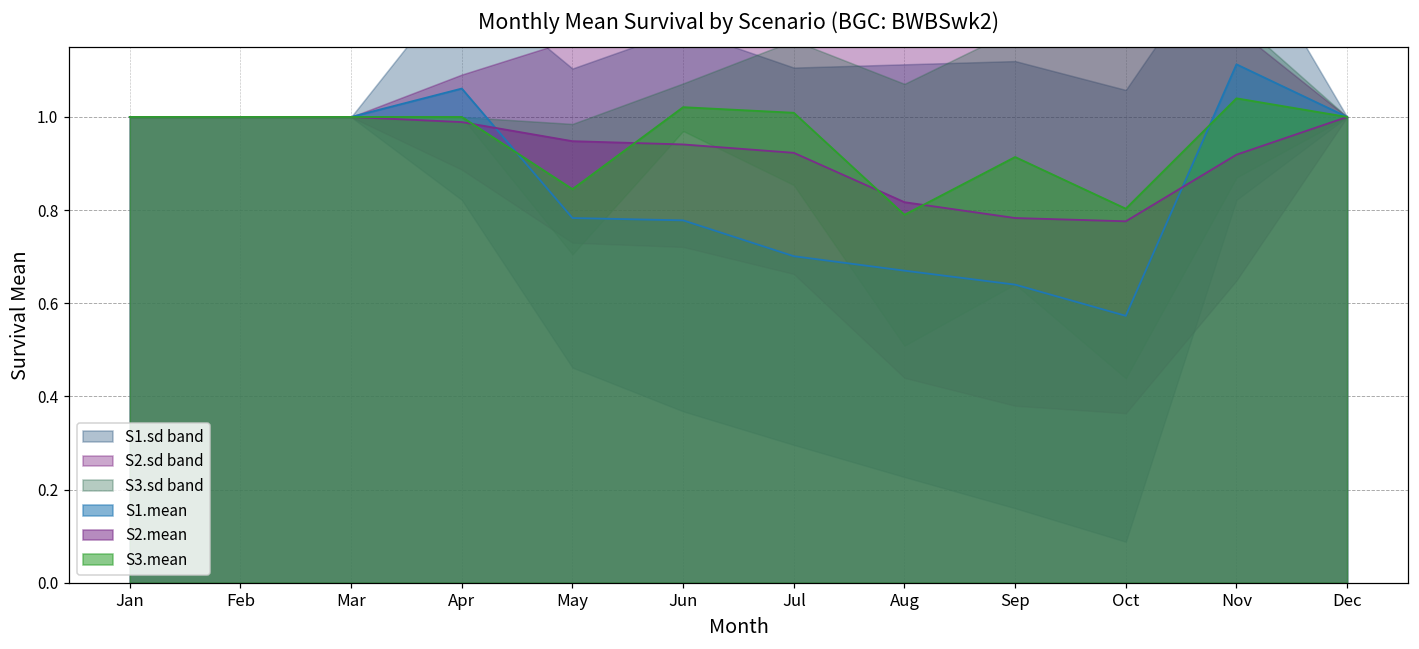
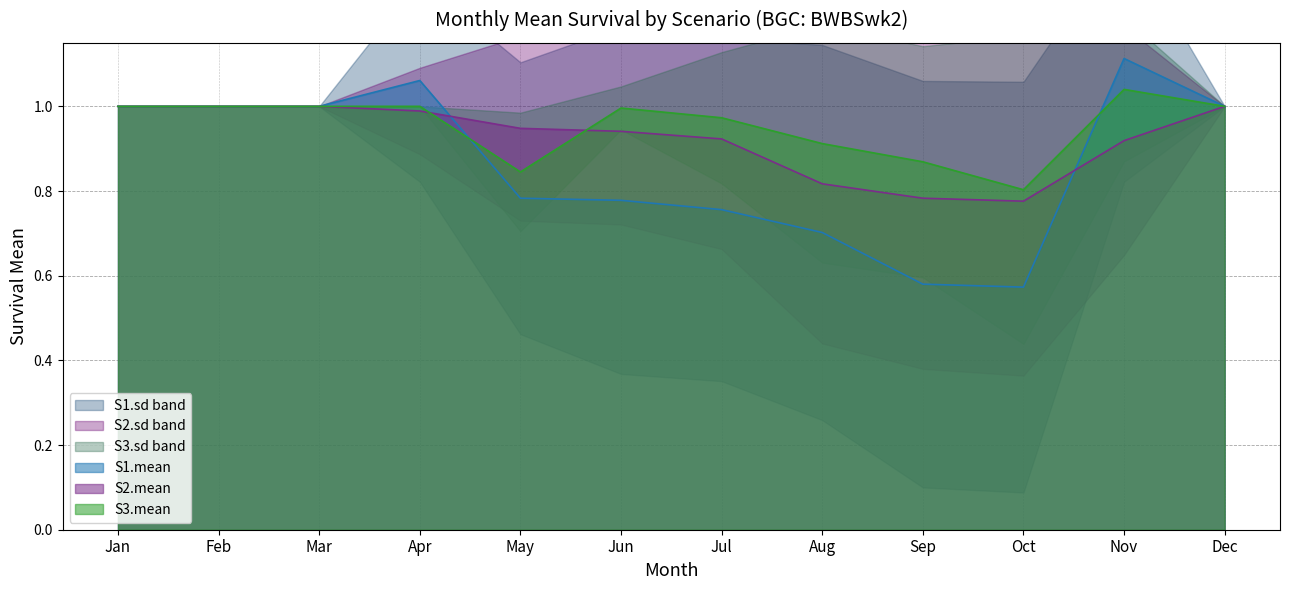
  {
    "S1.mean": {
      "Apr": 1.06,
      "May": 0.78,
      "Jun": 0.78,
-     "Jul": 0.70,
-     "Aug": 0.67,
-     "Sep": 0.64,
+     "Jul": 0.76,
+     "Aug": 0.70,
+     "Sep": 0.58,
      "Oct": 0.57,
      "Nov": 1.11
    },
    "S3.mean": {
      "May": 0.85,
-     "Jun": 1.02,
-     "Jul": 1.01,
-     "Aug": 0.79,
-     "Sep": 0.91,
+     "Jun": 1.00,
+     "Jul": 0.97,
+     "Aug": 0.91,
+     "Sep": 0.87,
      "Oct": 0.80,
      "Nov": 1.04
    }
  }
